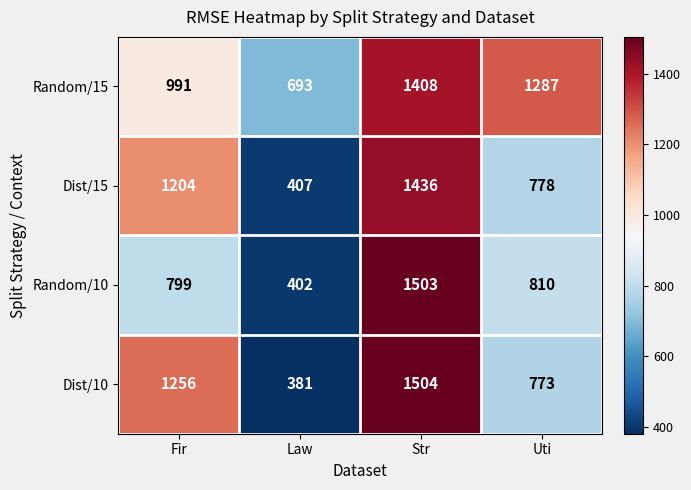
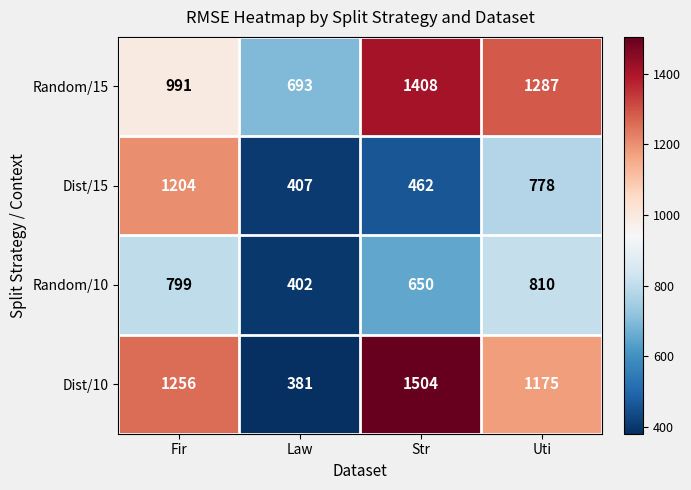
  {
    "Random/15": {
      "Fir": 991,
      "Law": 693,
      "Str": 1408,
      "Uti": 1287
    },
    "Dist/15": {
      "Fir": 1204,
      "Law": 407,
-     "Str": 1436,
+     "Str": 462,
      "Uti": 778
    },
    "Random/10": {
      "Fir": 799,
      "Law": 402,
-     "Str": 1503,
+     "Str": 650,
      "Uti": 810
    },
    "Dist/10": {
      "Fir": 1256,
      "Law": 381,
      "Str": 1504,
-     "Uti": 773
+     "Uti": 1175
    }
  }
